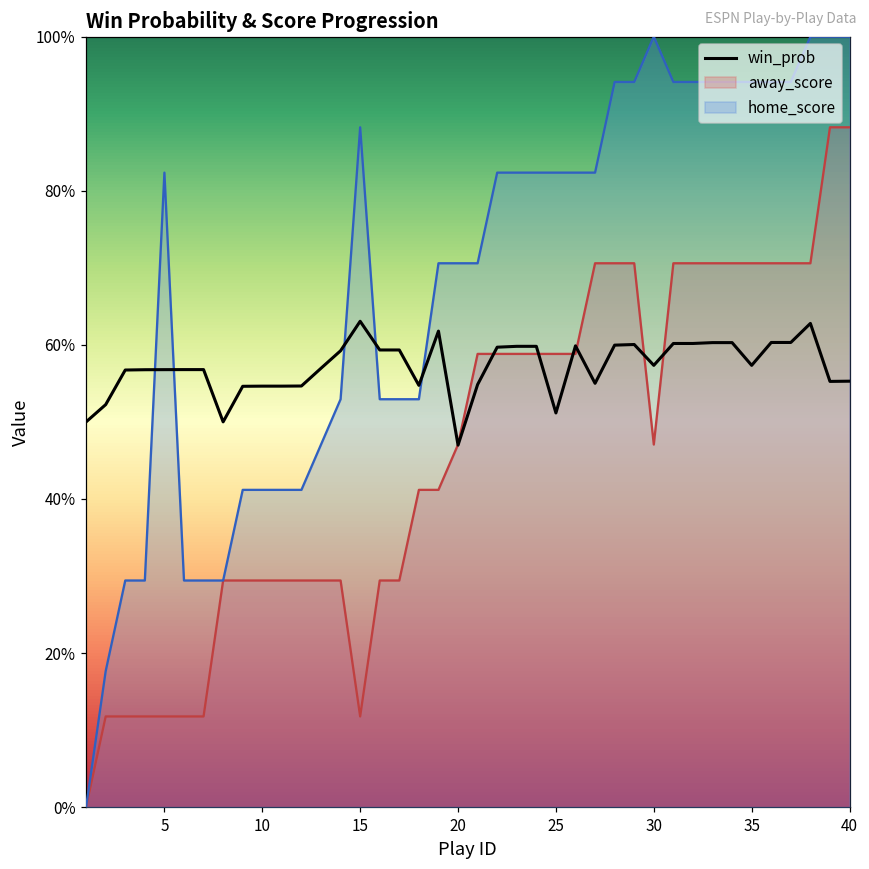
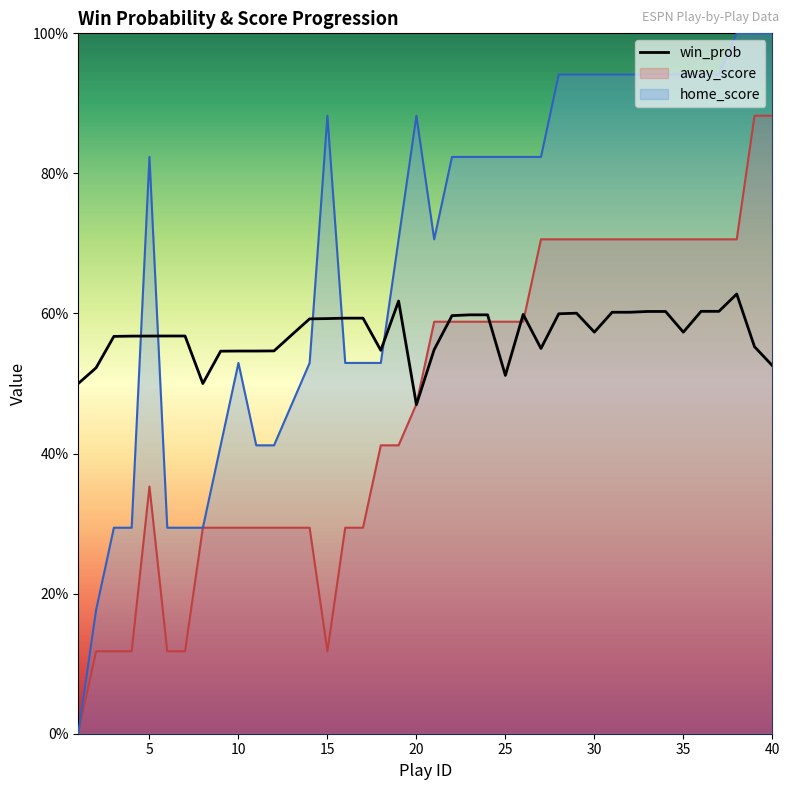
  {
    "win_prob": {
      "5": "57%",
      "10": "55%",
-     "15": "63%",
+     "15": "59%",
      "25": "51%",
      "30": "57%",
      "35": "57%",
-     "40": "55%"
+     "40": "53%"
    },
    "away_score": {
-     "5": "12%",
+     "5": "35%",
      "10": "29%",
      "15": "12%",
      "25": "59%",
-     "30": "47%",
+     "30": "71%",
      "35": "71%",
      "40": "88%"
    },
    "home_score": {
      "5": "82%",
-     "10": "41%",
+     "10": "53%",
      "15": "88%",
-     "20": "71%",
+     "20": "88%",
      "25": "82%",
-     "30": "100%",
+     "30": "94%",
      "40": "100%"
    }
  }
